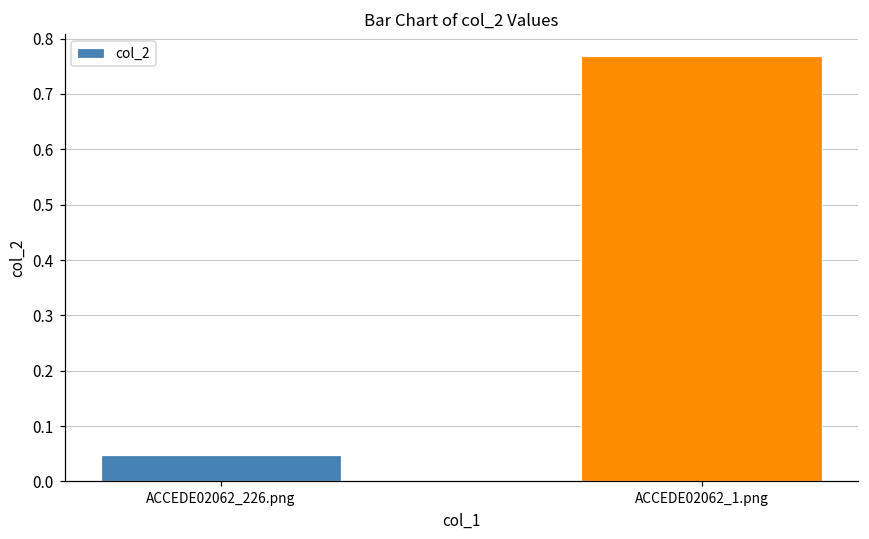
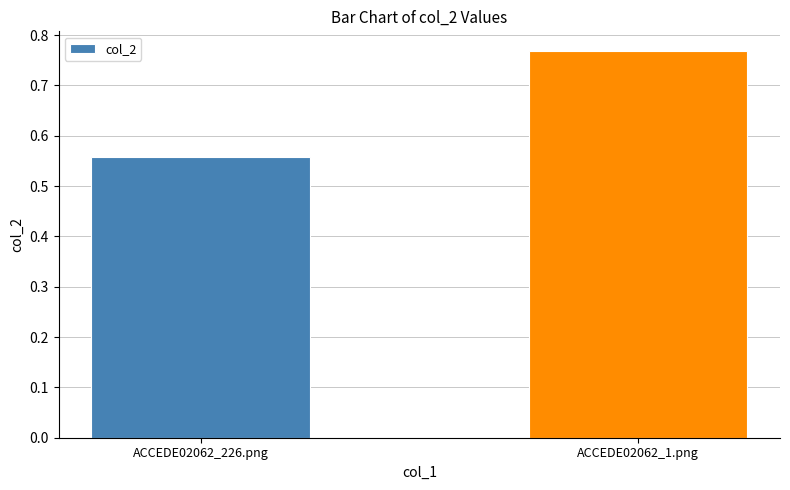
  {
-   "ACCEDE02062_226.png": 0.05,
+   "ACCEDE02062_226.png": 0.56,
    "ACCEDE02062_1.png": 0.77
  }
